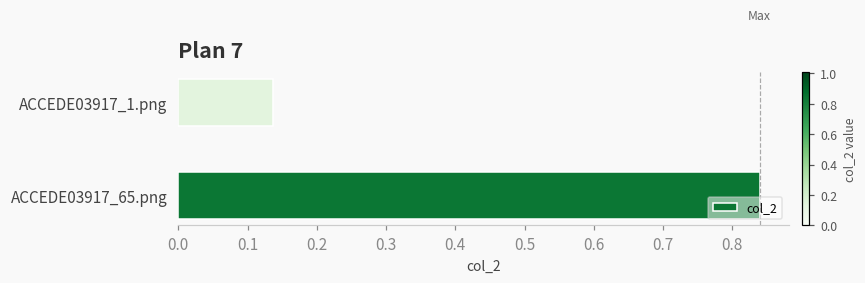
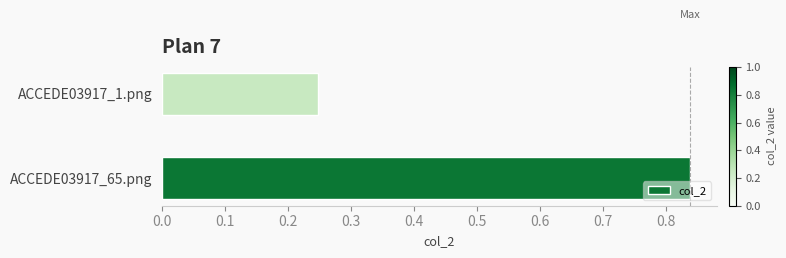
  {
-   "ACCEDE03917_1.png": 0.14,
+   "ACCEDE03917_1.png": 0.25,
    "ACCEDE03917_65.png": 0.84
  }
